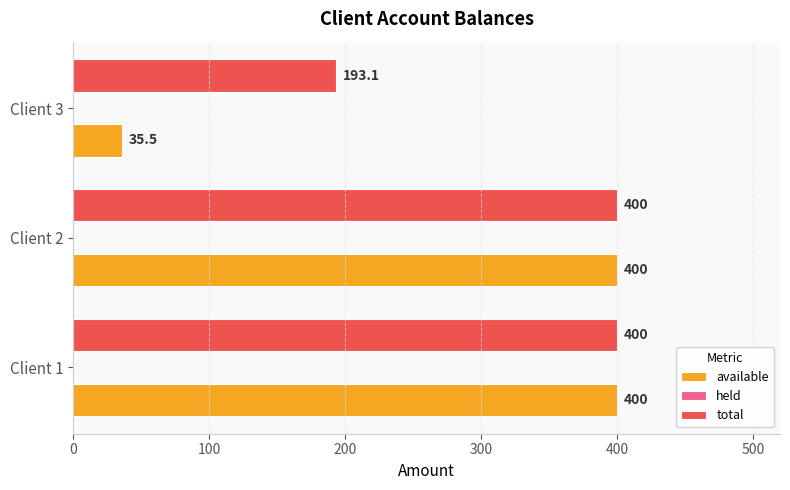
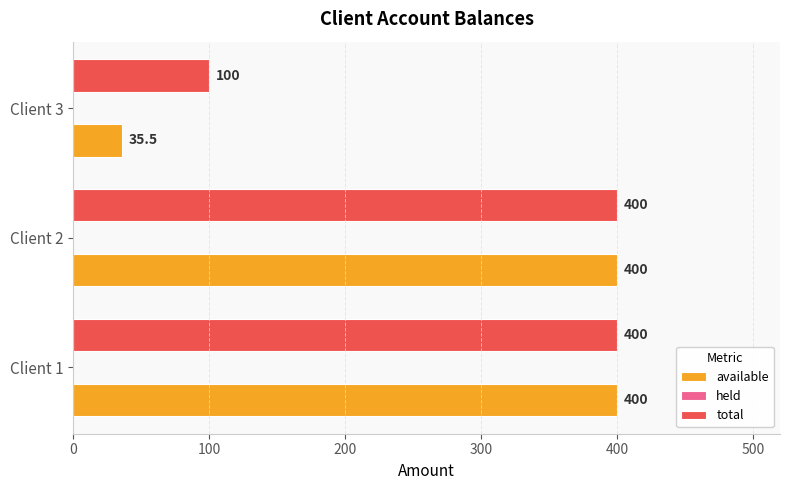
  {
    "available": {
      "Client 3": 35.5,
      "Client 2": 400,
      "Client 1": 400
    },
    "held": {
      "Client 3": 0,
      "Client 2": 0,
      "Client 1": 0
    },
    "total": {
-     "Client 3": 193.1,
+     "Client 3": 100,
      "Client 2": 400,
      "Client 1": 400
    }
  }
